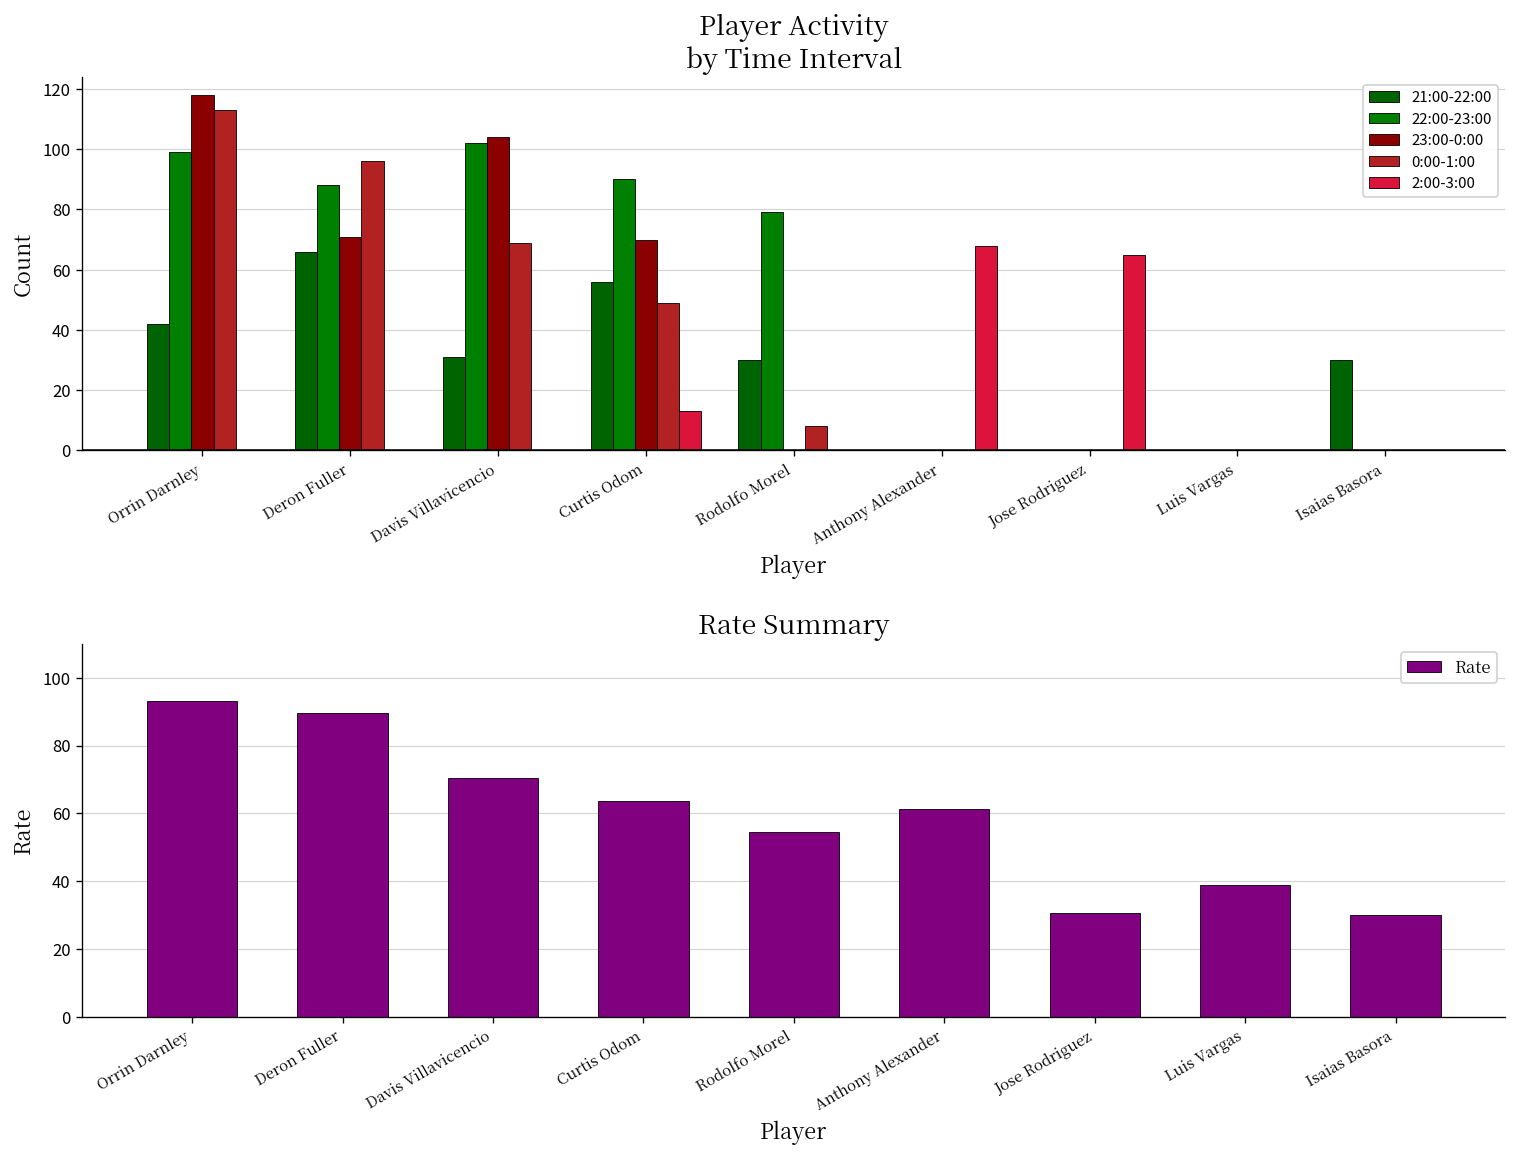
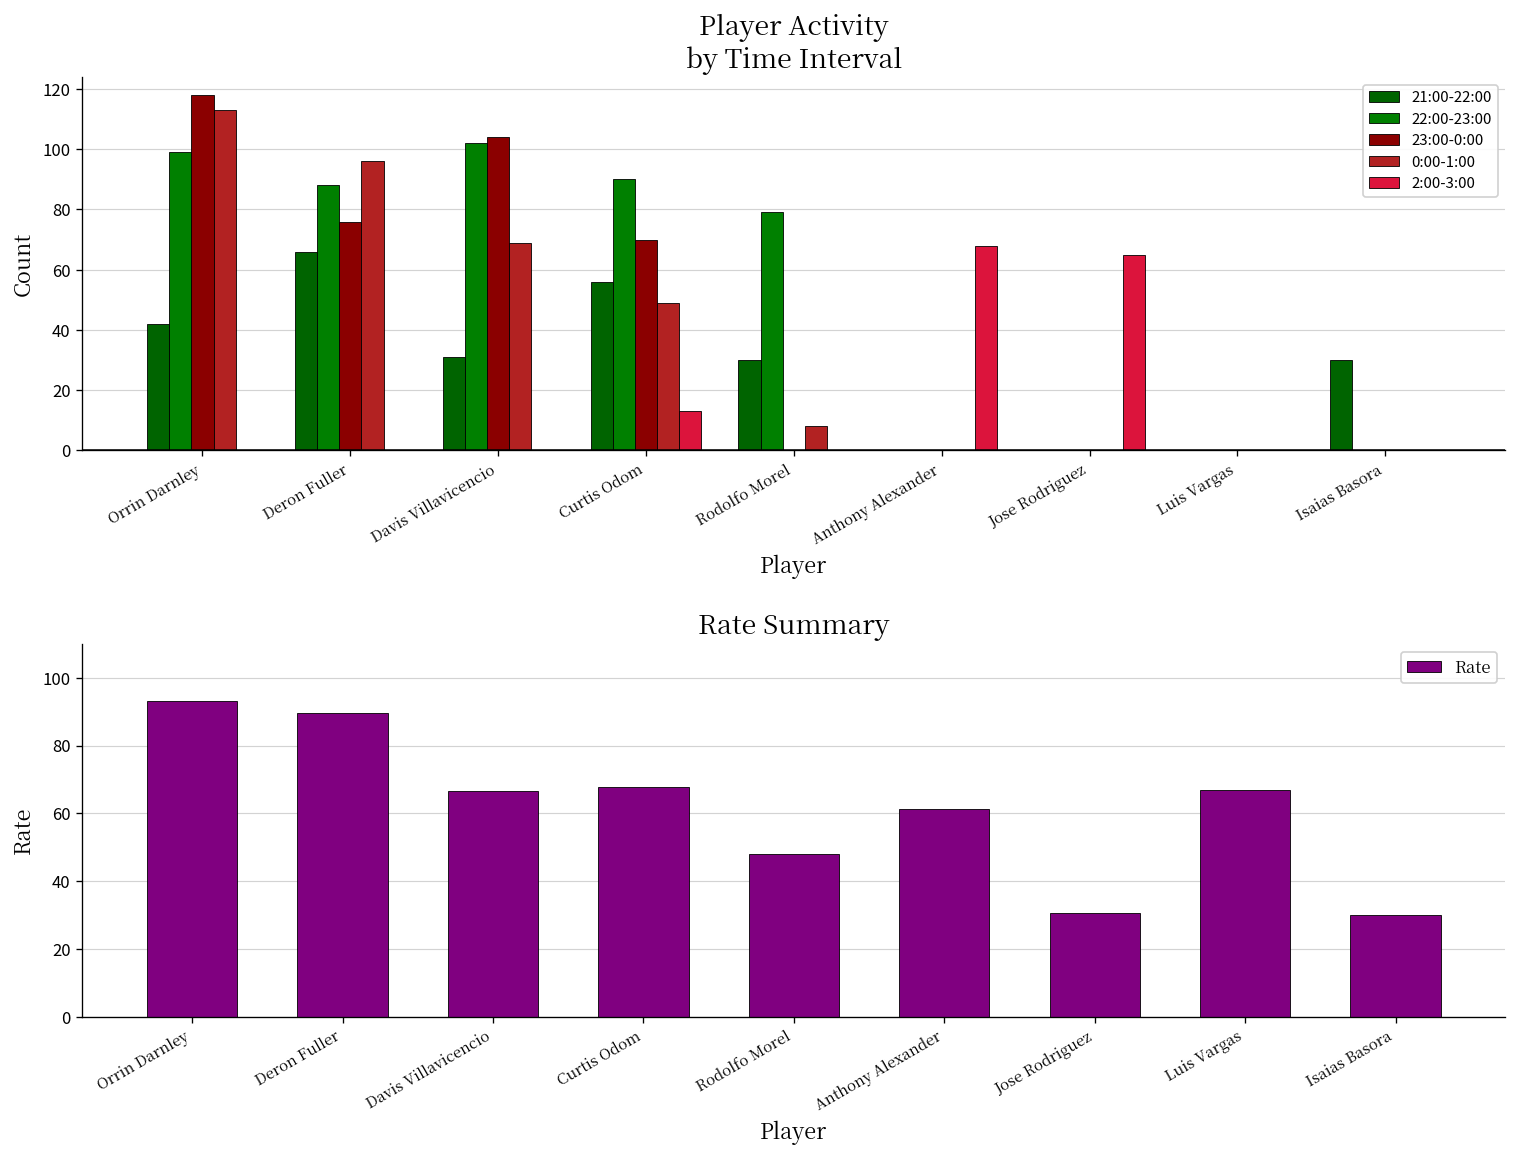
  {
    "Player Activity by Time Interval": {
      "23:00-0:00": {
        "Orrin Darnley": 118,
-       "Deron Fuller": 71,
+       "Deron Fuller": 76,
        "Davis Villavicencio": 104,
        "Curtis Odom": 70,
        "Rodolfo Morel": 0,
        "Anthony Alexander": 0,
        "Jose Rodriguez": 0,
        "Luis Vargas": 0,
        "Isaias Basora": 0
      }
    },
    "Rate Summary": {
      "Orrin Darnley": 93,
      "Deron Fuller": 90,
-     "Davis Villavicencio": 71,
-     "Curtis Odom": 64,
-     "Rodolfo Morel": 55,
+     "Davis Villavicencio": 67,
+     "Curtis Odom": 68,
+     "Rodolfo Morel": 48,
      "Anthony Alexander": 61,
      "Jose Rodriguez": 31,
-     "Luis Vargas": 39,
+     "Luis Vargas": 67,
      "Isaias Basora": 30
    }
  }
